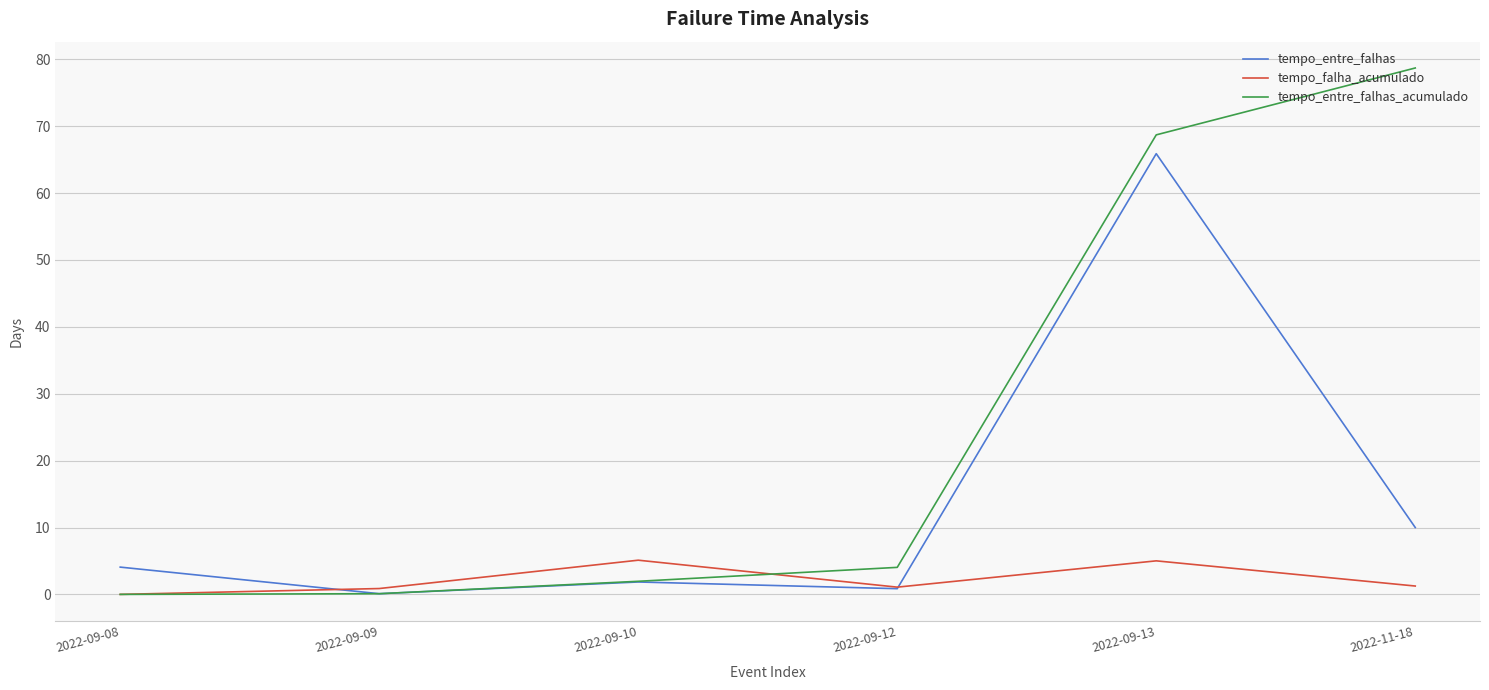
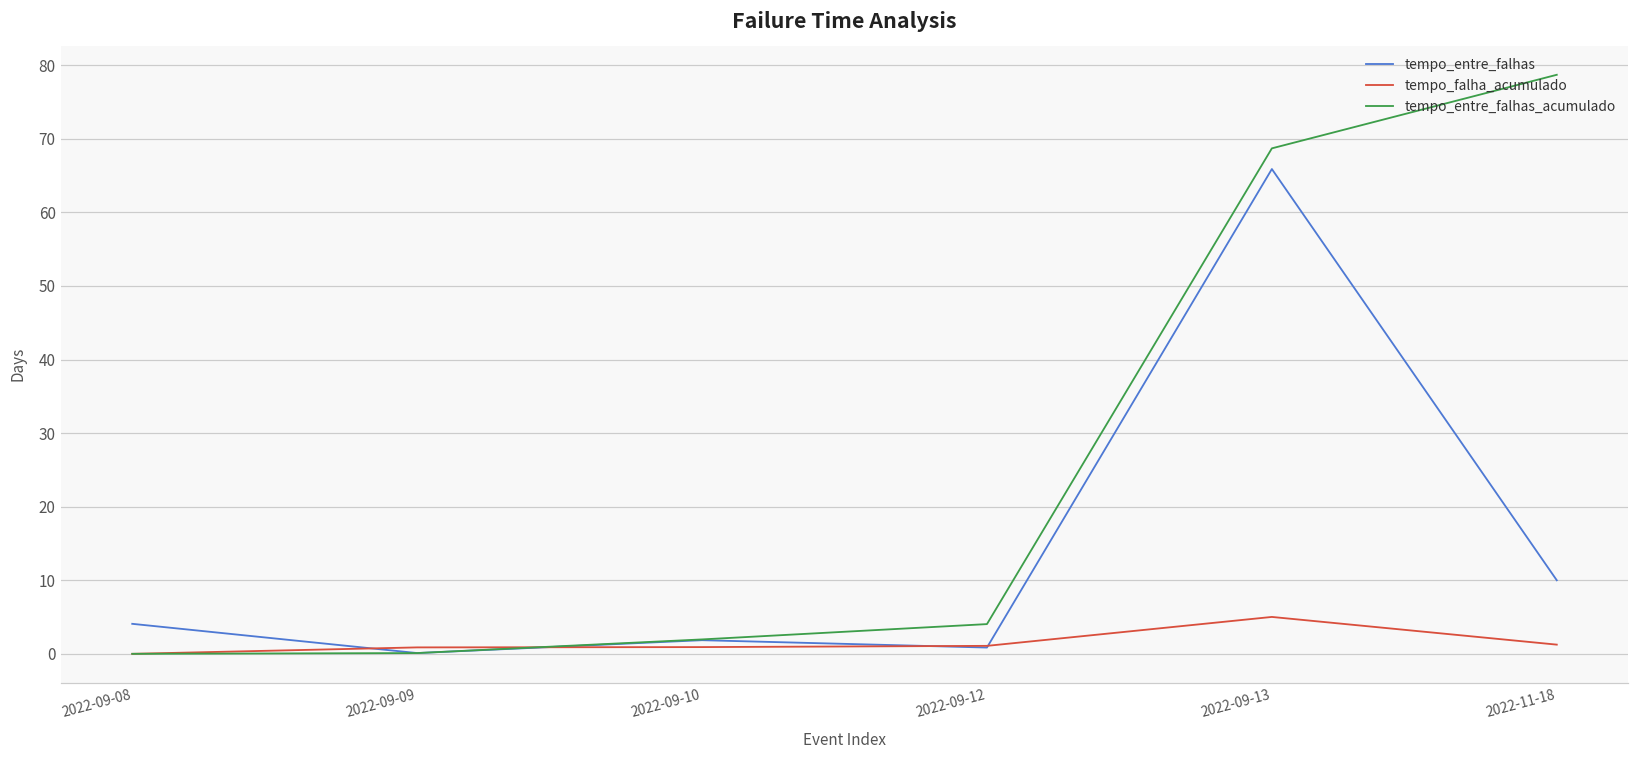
  {
    "tempo_entre_falhas": {
      "2022-09-08": 4,
      "2022-09-13": 66,
      "2022-11-18": 10
    },
    "tempo_falha_acumulado": {
      "2022-09-09": 1,
-     "2022-09-10": 5,
+     "2022-09-10": 1,
      "2022-09-13": 5,
      "2022-11-18": 1
    },
    "tempo_entre_falhas_acumulado": {
      "2022-09-12": 4,
      "2022-09-13": 69,
      "2022-11-18": 79
    }
  }
